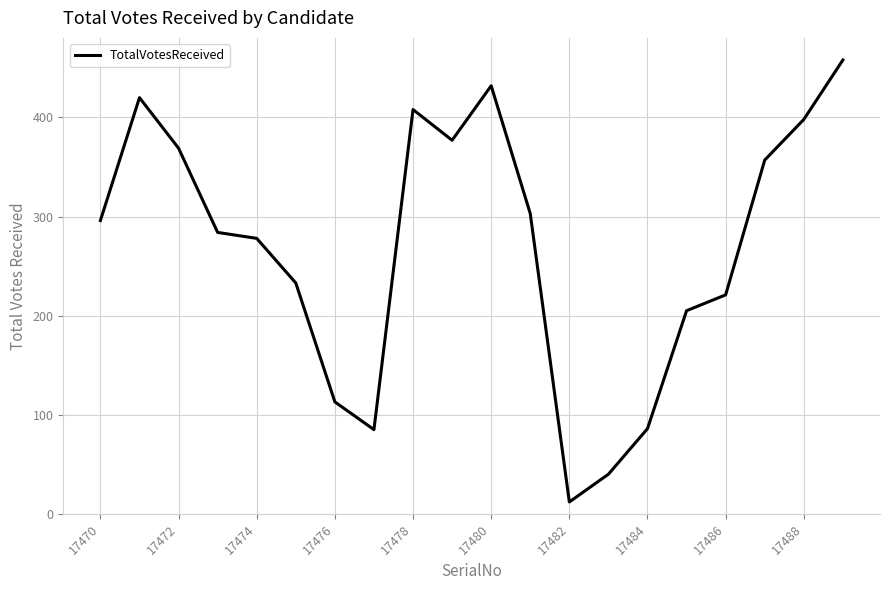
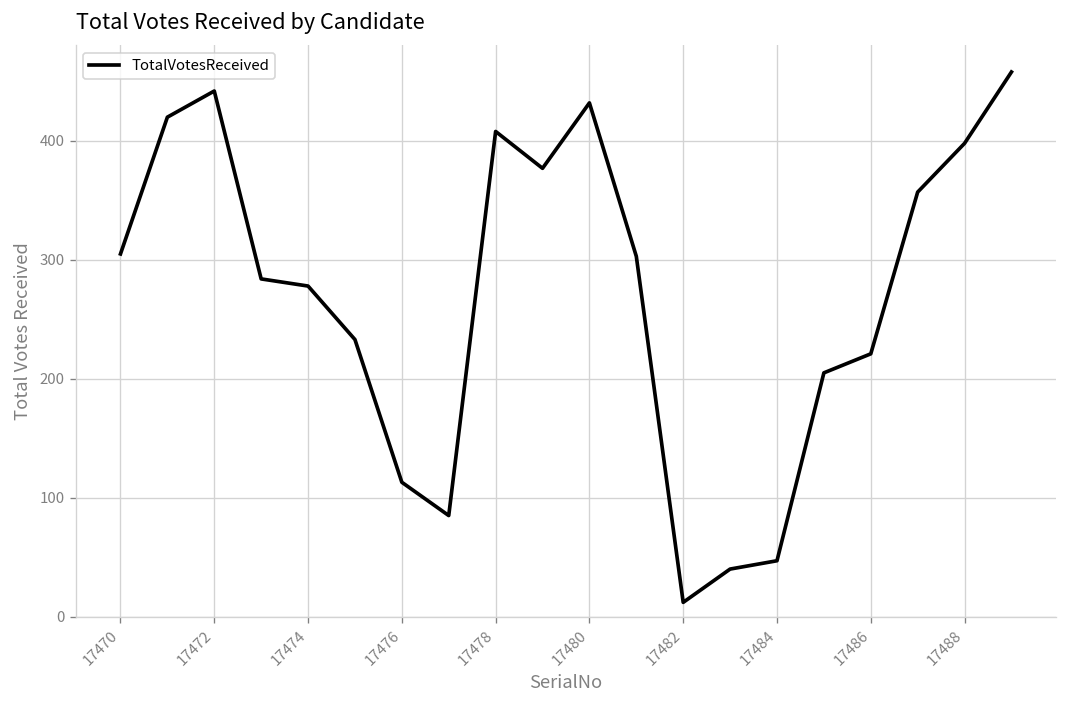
  {
-   "17470": 300,
-   "17472": 370,
+   "17470": 310,
+   "17472": 440,
    "17474": 280,
    "17476": 110,
    "17478": 410,
    "17480": 430,
    "17482": 10,
-   "17484": 90,
+   "17484": 50,
    "17486": 220,
    "17488": 400
  }
